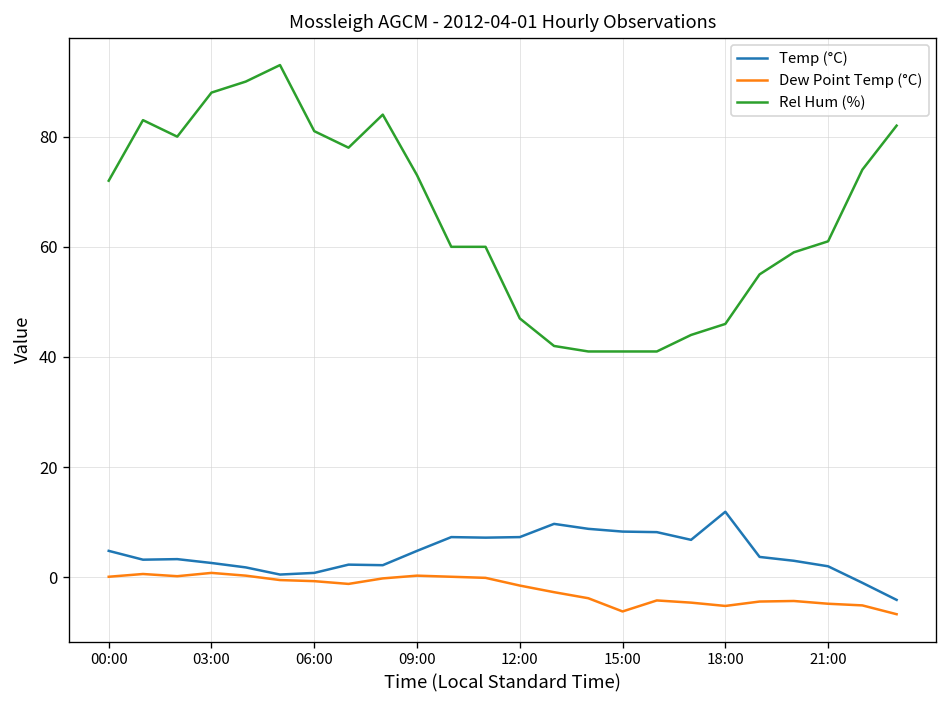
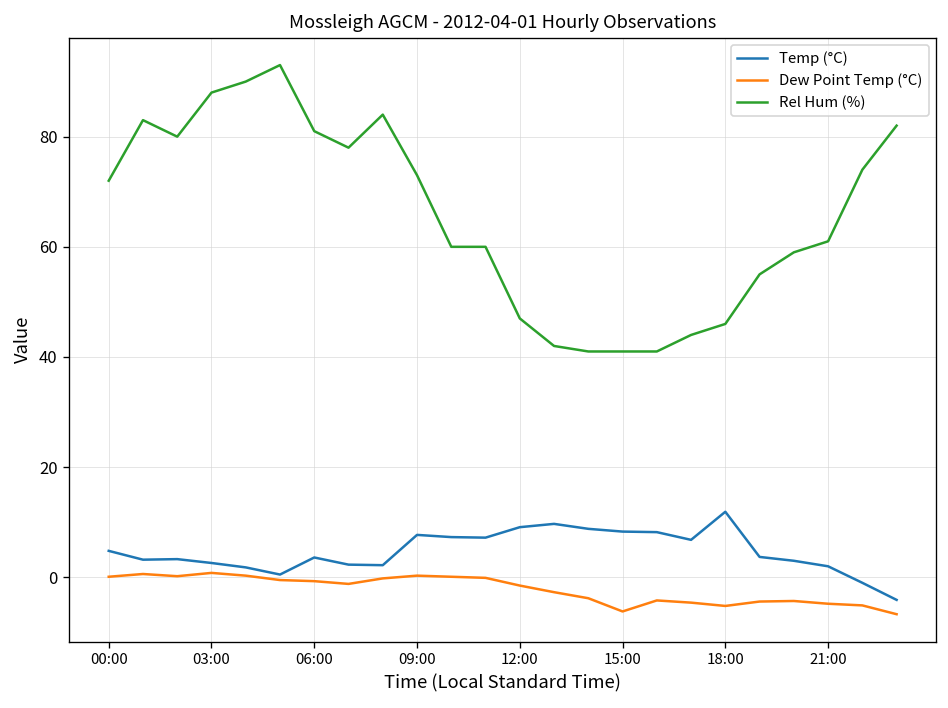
  {
    "Temp (°C)": {
      "00:00": 5,
      "03:00": 3,
-     "06:00": 1,
-     "09:00": 5,
-     "12:00": 7,
+     "06:00": 4,
+     "09:00": 8,
+     "12:00": 9,
      "15:00": 8,
      "18:00": 12,
      "21:00": 2
    },
    "Dew Point Temp (°C)": {
      "00:00": 0,
      "03:00": 1,
      "06:00": -1,
      "09:00": 0,
      "12:00": -2,
      "15:00": -6,
      "18:00": -5,
      "21:00": -5
    },
    "Rel Hum (%)": {
      "00:00": 72,
      "03:00": 88,
      "06:00": 81,
      "09:00": 73,
      "12:00": 47,
      "15:00": 41,
      "18:00": 46,
      "21:00": 61
    }
  }
